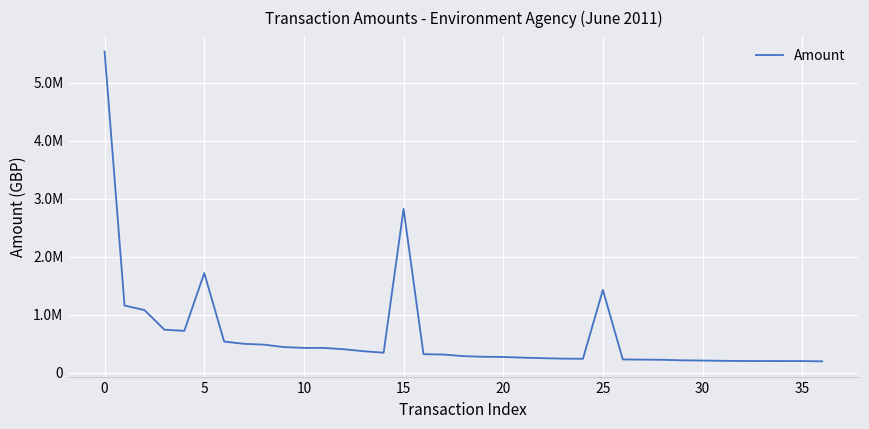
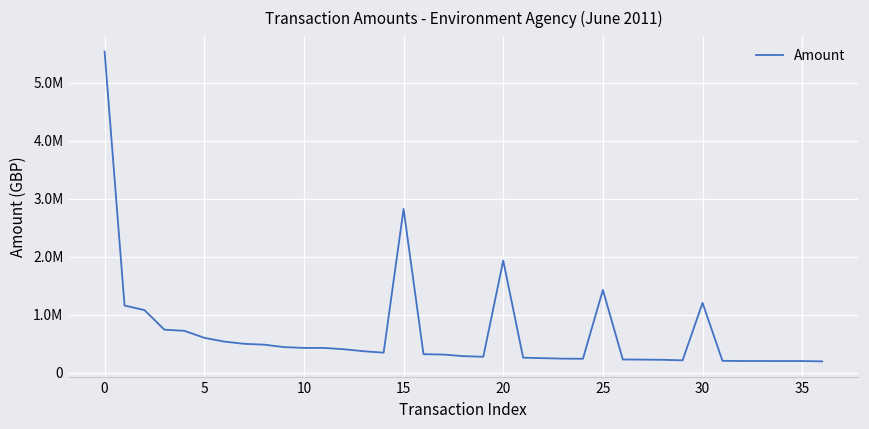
  {
    "0": 5500000,
-   "5": 1700000,
+   "5": 600000,
    "10": 400000,
    "15": 2800000,
-   "20": 300000,
+   "20": 1900000,
    "25": 1400000,
-   "30": 200000,
+   "30": 1200000,
    "35": 200000
  }
